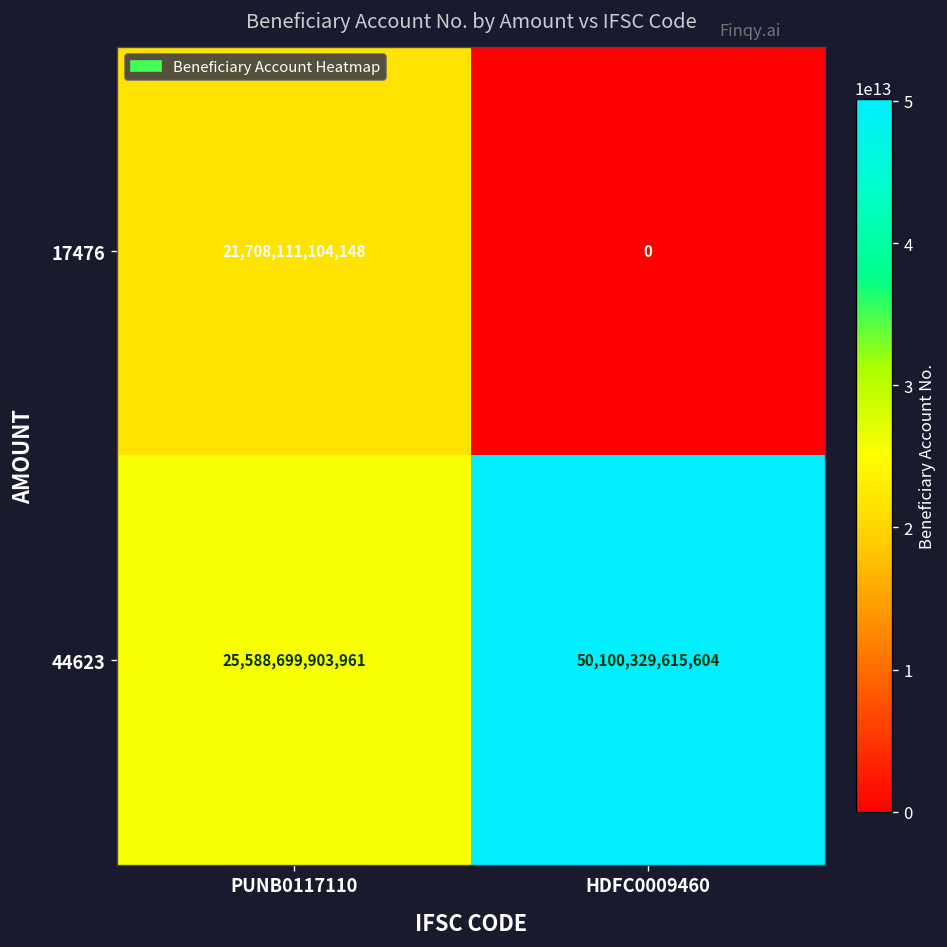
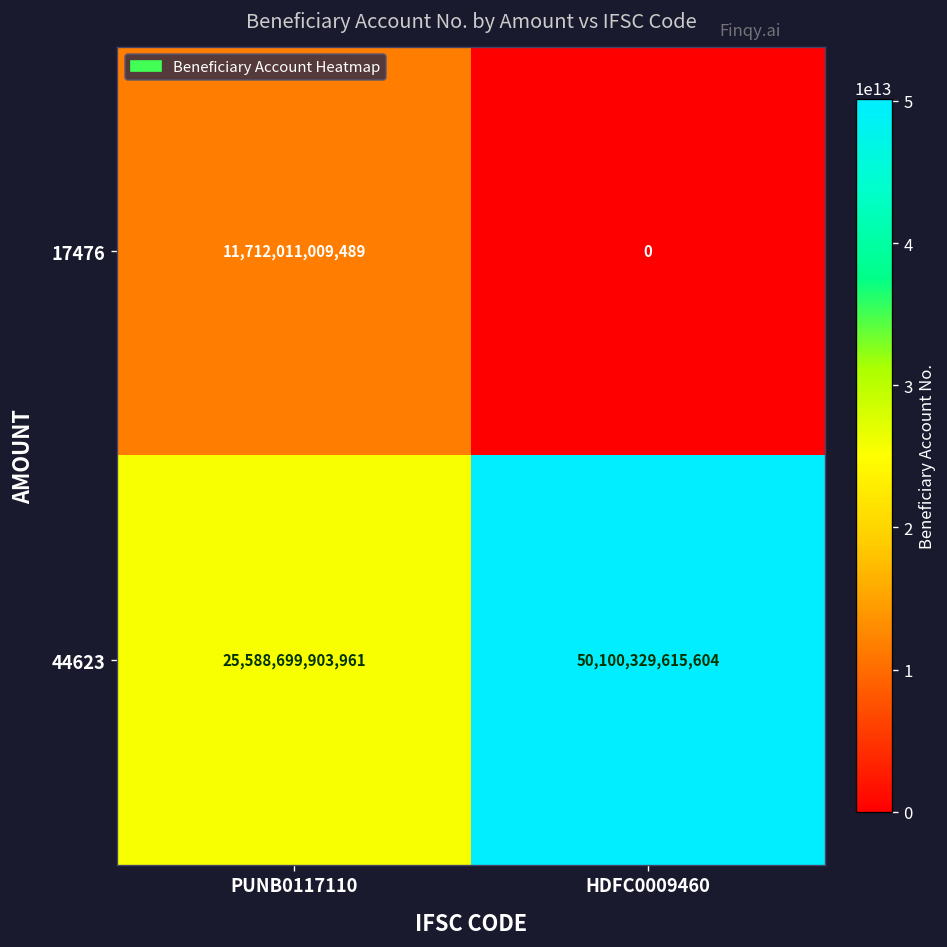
  {
    "17476": {
-     "PUNB0117110": "21,708,111,104,148",
+     "PUNB0117110": "11,712,011,009,489",
      "HDFC0009460": "0"
    },
    "44623": {
      "PUNB0117110": "25,588,699,903,961",
      "HDFC0009460": "50,100,329,615,604"
    }
  }
